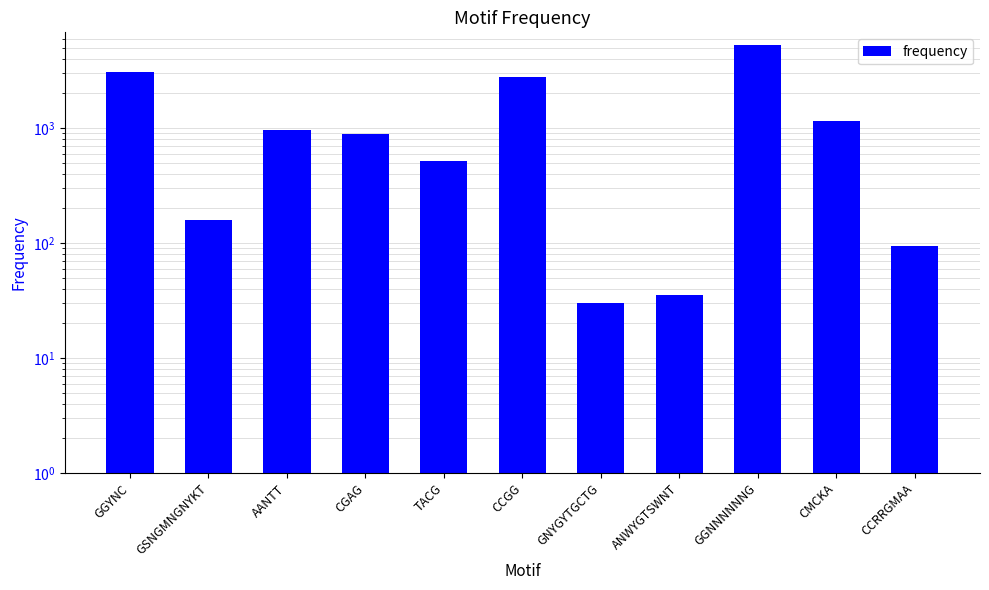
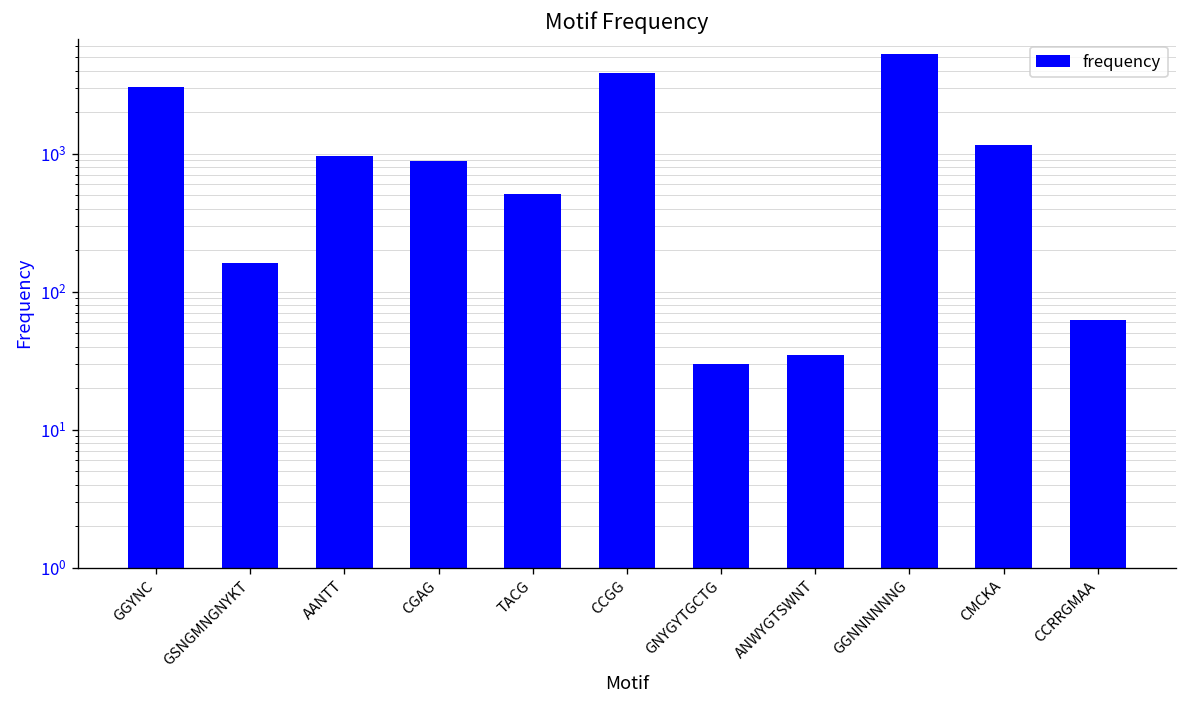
  {
    "GGYNC": 3100,
    "GSNGMNGNYKT": 160,
    "AANTT": 1000,
    "CGAG": 900,
    "TACG": 500,
-   "CCGG": 2800,
+   "CCGG": 3800,
    "GNYGYTGCTG": 30,
    "ANWYGTSWNT": 35,
    "GGNNNNNNG": 5000,
    "CMCKA": 1200,
-   "CCRRGMAA": 100
+   "CCRRGMAA": 60
  }
